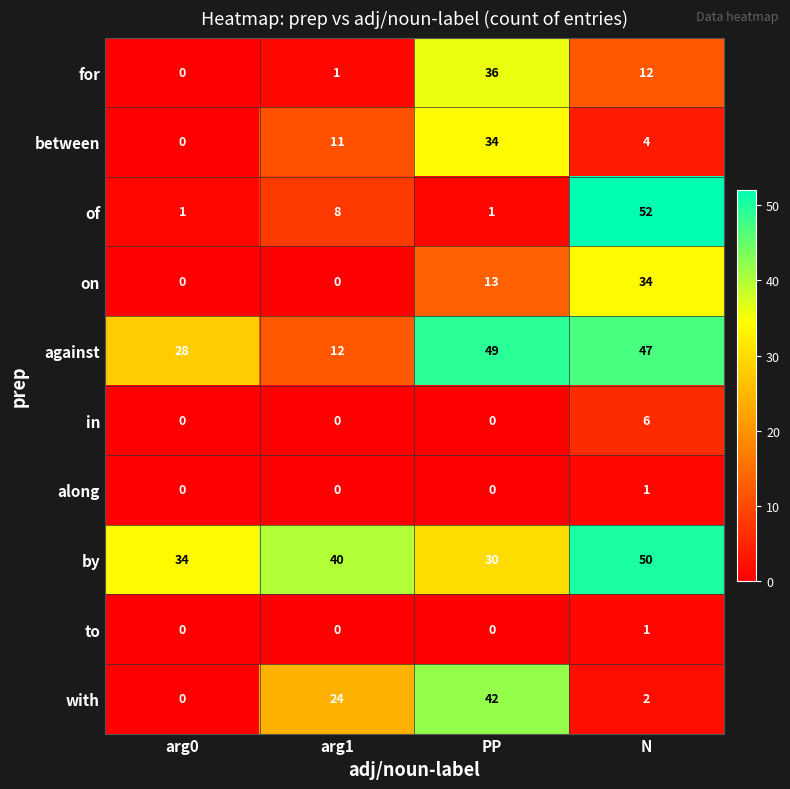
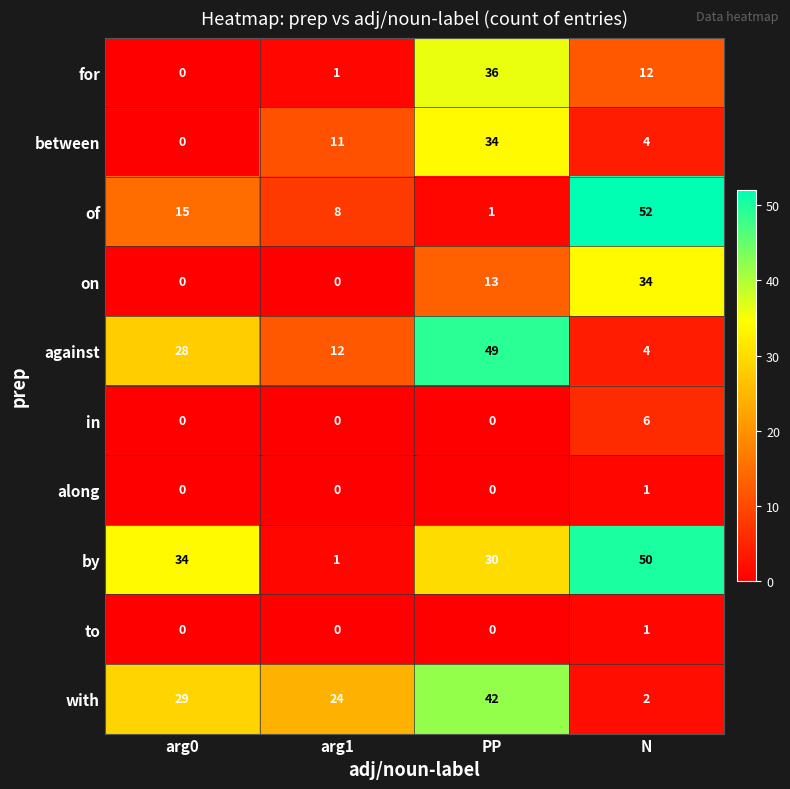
  {
    "for": {
      "arg0": 0,
      "arg1": 1,
      "PP": 36,
      "N": 12
    },
    "between": {
      "arg0": 0,
      "arg1": 11,
      "PP": 34,
      "N": 4
    },
    "of": {
-     "arg0": 1,
+     "arg0": 15,
      "arg1": 8,
      "PP": 1,
      "N": 52
    },
    "on": {
      "arg0": 0,
      "arg1": 0,
      "PP": 13,
      "N": 34
    },
    "against": {
      "arg0": 28,
      "arg1": 12,
      "PP": 49,
-     "N": 47
+     "N": 4
    },
    "in": {
      "arg0": 0,
      "arg1": 0,
      "PP": 0,
      "N": 6
    },
    "along": {
      "arg0": 0,
      "arg1": 0,
      "PP": 0,
      "N": 1
    },
    "by": {
      "arg0": 34,
-     "arg1": 40,
+     "arg1": 1,
      "PP": 30,
      "N": 50
    },
    "to": {
      "arg0": 0,
      "arg1": 0,
      "PP": 0,
      "N": 1
    },
    "with": {
-     "arg0": 0,
+     "arg0": 29,
      "arg1": 24,
      "PP": 42,
      "N": 2
    }
  }
